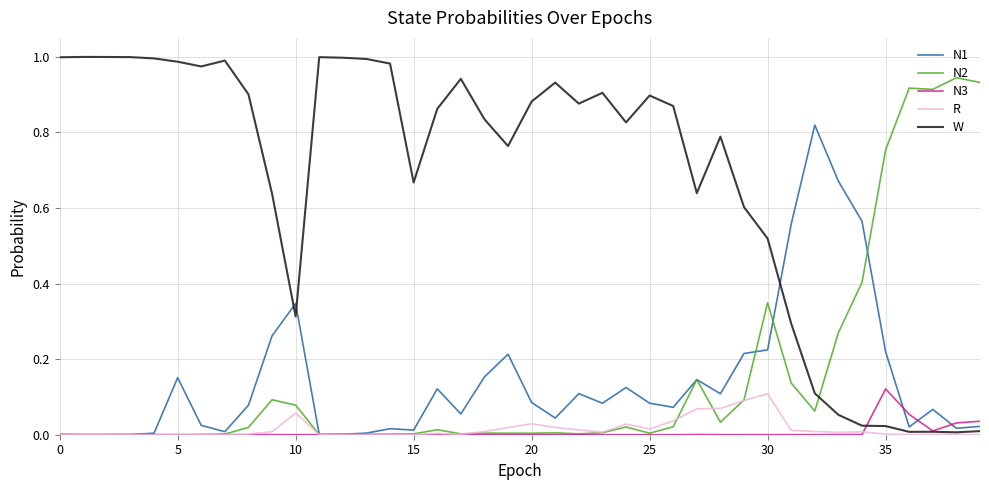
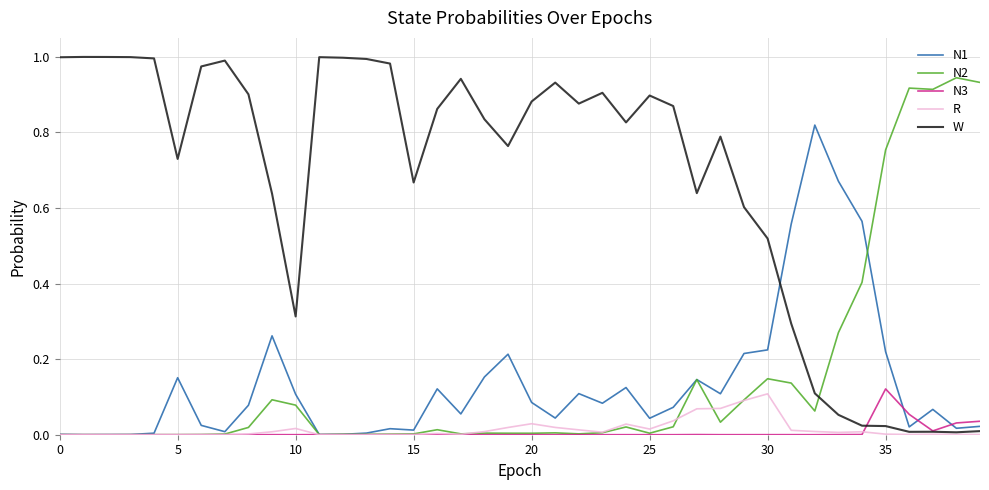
  {
    "N1": {
      "5": 0.15,
-     "10": 0.35,
+     "10": 0.11,
      "15": 0.01,
      "20": 0.09,
-     "25": 0.08,
+     "25": 0.04,
      "30": 0.22,
      "35": 0.22
    },
    "N2": {
      "10": 0.08,
-     "30": 0.35,
+     "30": 0.15,
      "35": 0.75
    },
    "N3": {
      "10": 0.00,
      "30": 0.00,
      "35": 0.12
    },
    "R": {
-     "10": 0.06,
+     "10": 0.02,
      "20": 0.03,
      "25": 0.02,
      "30": 0.11,
      "35": 0.00
    },
    "W": {
      "0": 1.00,
-     "5": 0.99,
+     "5": 0.73,
      "10": 0.31,
      "15": 0.67,
      "20": 0.88,
      "25": 0.90,
      "30": 0.52,
      "35": 0.02
    }
  }
